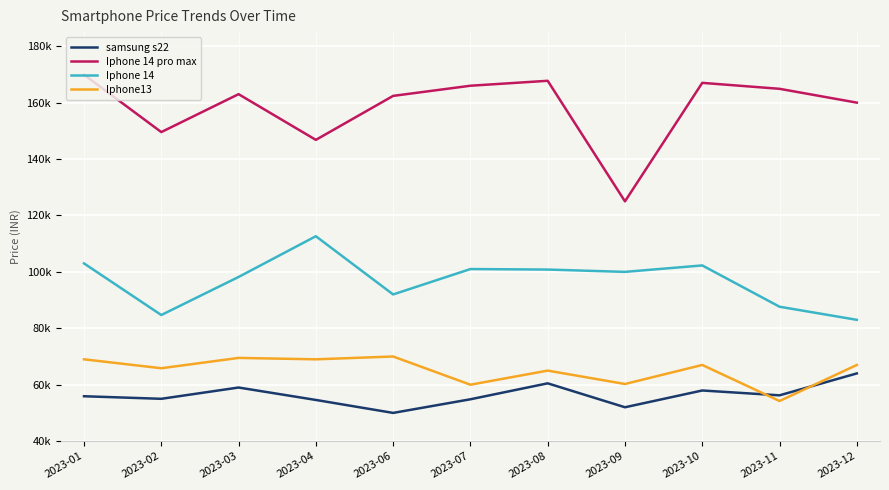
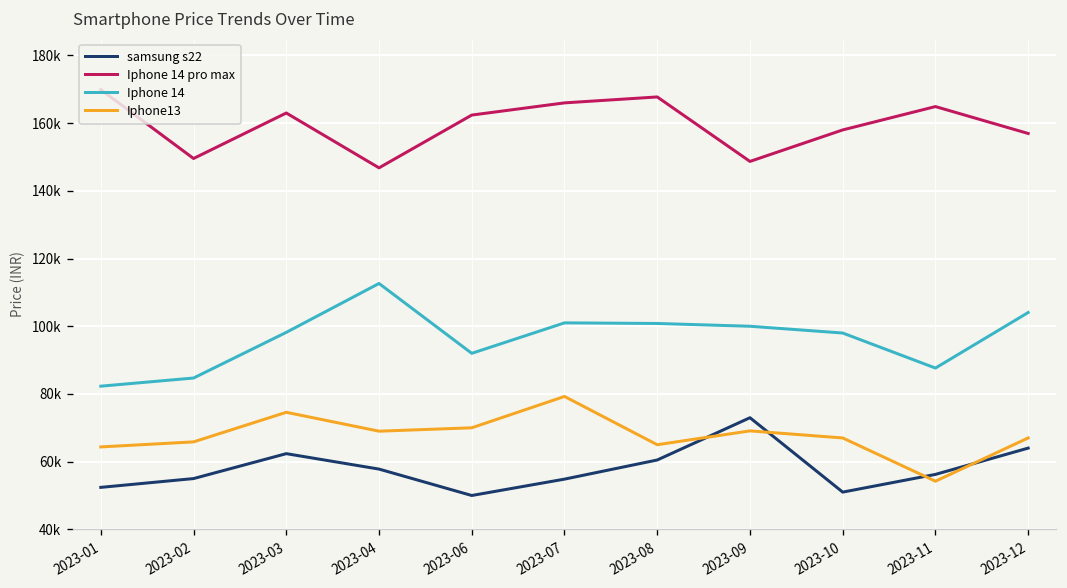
  {
    "samsung s22": {
-     "2023-01": 56000,
+     "2023-01": 52000,
      "2023-02": 55000,
-     "2023-03": 59000,
-     "2023-04": 55000,
+     "2023-03": 62000,
+     "2023-04": 58000,
      "2023-06": 50000,
      "2023-07": 55000,
      "2023-08": 60000,
-     "2023-09": 52000,
-     "2023-10": 58000,
+     "2023-09": 73000,
+     "2023-10": 51000,
      "2023-11": 56000,
      "2023-12": 64000
    },
    "Iphone 14 pro max": {
      "2023-02": 150000,
      "2023-03": 163000,
      "2023-04": 147000,
      "2023-06": 162000,
      "2023-07": 166000,
      "2023-08": 168000,
-     "2023-09": 125000,
-     "2023-10": 167000,
+     "2023-09": 149000,
+     "2023-10": 158000,
      "2023-11": 165000,
-     "2023-12": 160000
+     "2023-12": 157000
    },
    "Iphone 14": {
-     "2023-01": 103000,
+     "2023-01": 82000,
      "2023-02": 85000,
      "2023-03": 98000,
      "2023-04": 113000,
      "2023-06": 92000,
      "2023-07": 101000,
      "2023-08": 101000,
      "2023-09": 100000,
-     "2023-10": 102000,
+     "2023-10": 98000,
      "2023-11": 88000,
-     "2023-12": 83000
+     "2023-12": 104000
    },
    "Iphone13": {
-     "2023-01": 69000,
+     "2023-01": 64000,
      "2023-02": 66000,
-     "2023-03": 69000,
+     "2023-03": 75000,
      "2023-04": 69000,
      "2023-06": 70000,
-     "2023-07": 60000,
+     "2023-07": 79000,
      "2023-08": 65000,
-     "2023-09": 60000,
+     "2023-09": 69000,
      "2023-10": 67000,
      "2023-11": 54000,
      "2023-12": 67000
    }
  }
